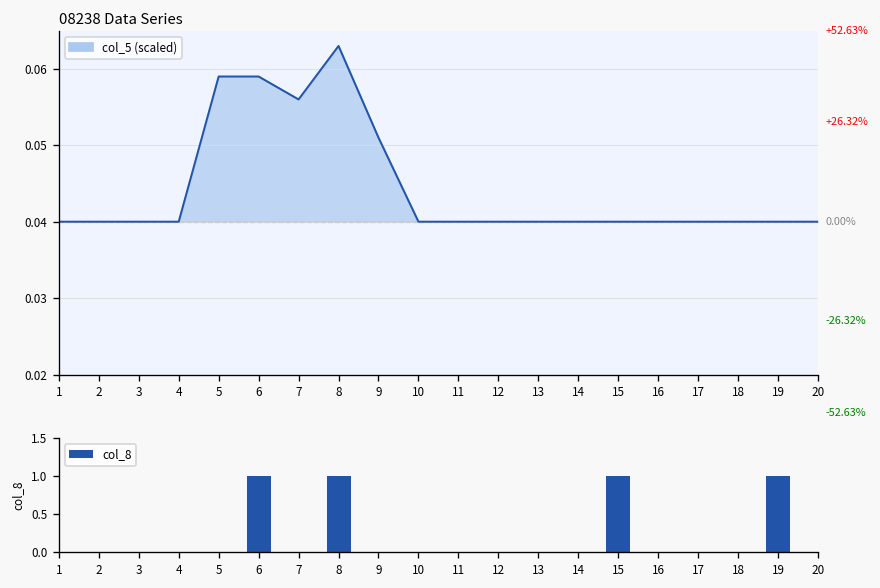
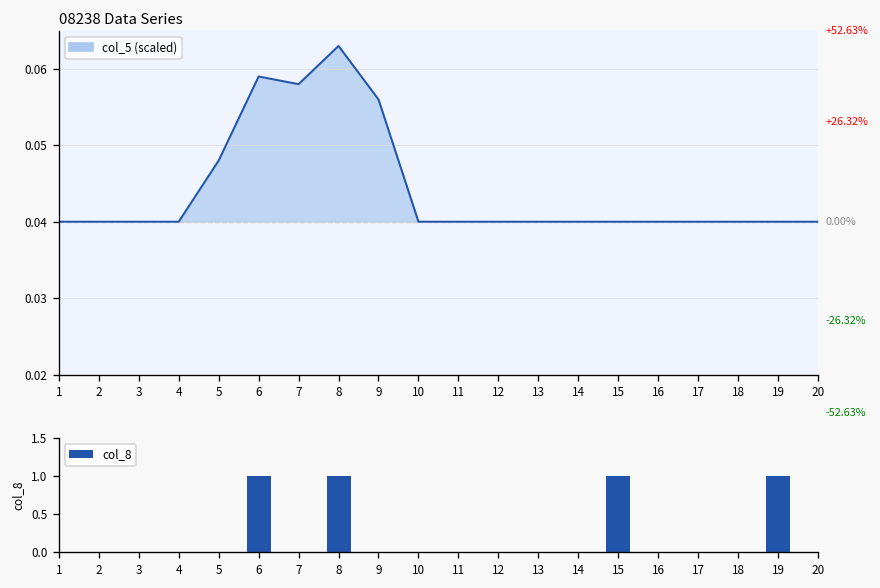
  {
    "08238 Data Series": {
      "1": 0.040,
      "2": 0.040,
      "3": 0.040,
      "4": 0.040,
-     "5": 0.059,
+     "5": 0.048,
      "6": 0.059,
-     "7": 0.056,
+     "7": 0.058,
      "8": 0.063,
-     "9": 0.051,
+     "9": 0.056,
      "10": 0.040,
      "11": 0.040,
      "12": 0.040,
      "13": 0.040,
      "14": 0.040,
      "15": 0.040,
      "16": 0.040,
      "17": 0.040,
      "18": 0.040,
      "19": 0.040
    }
  }
